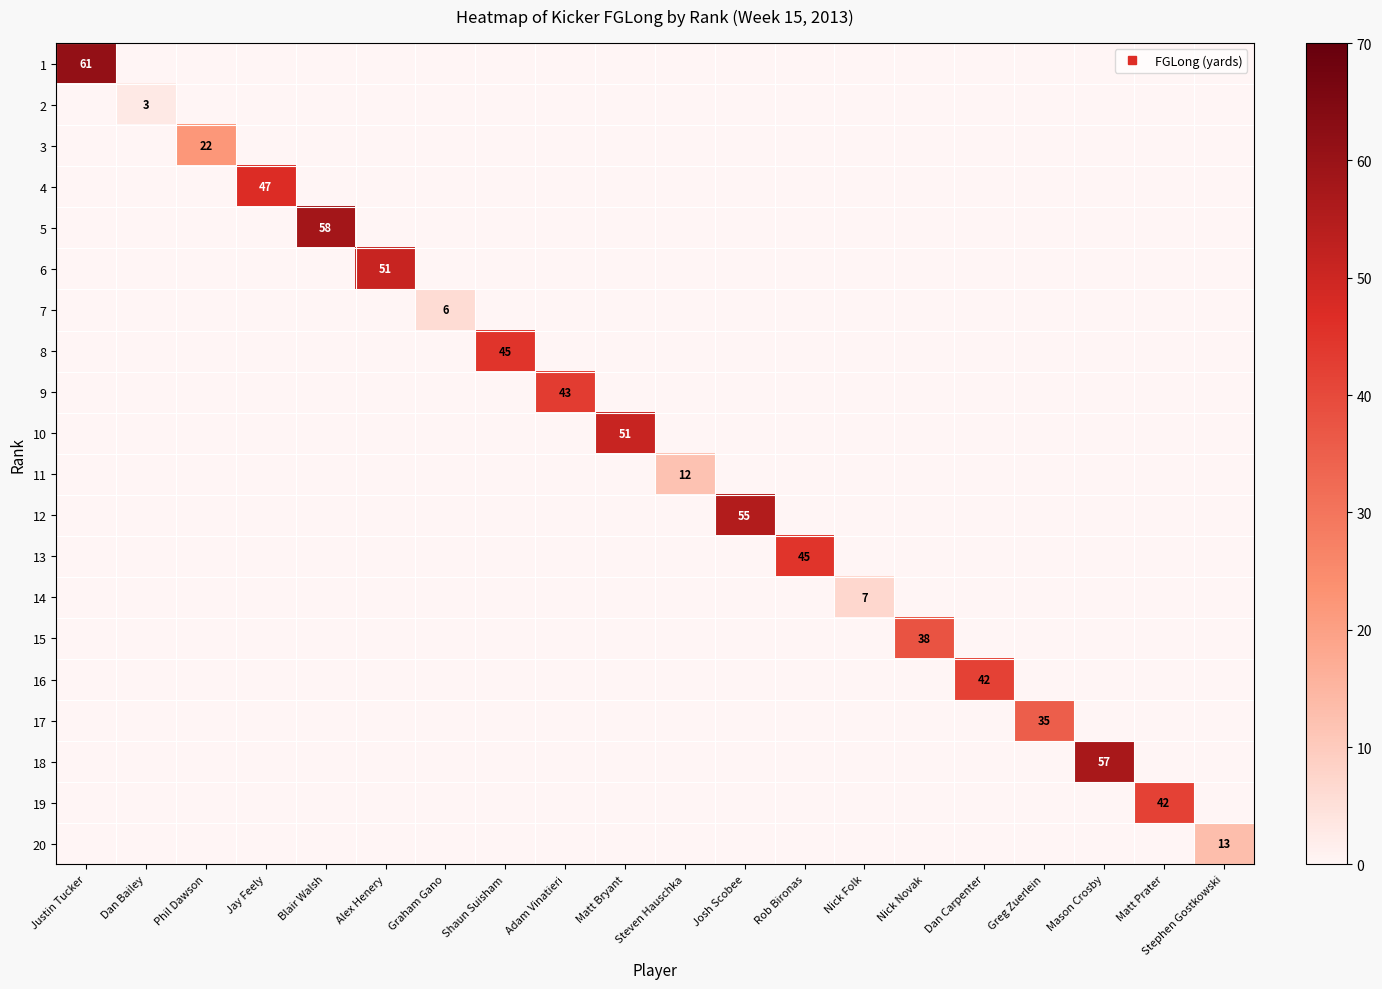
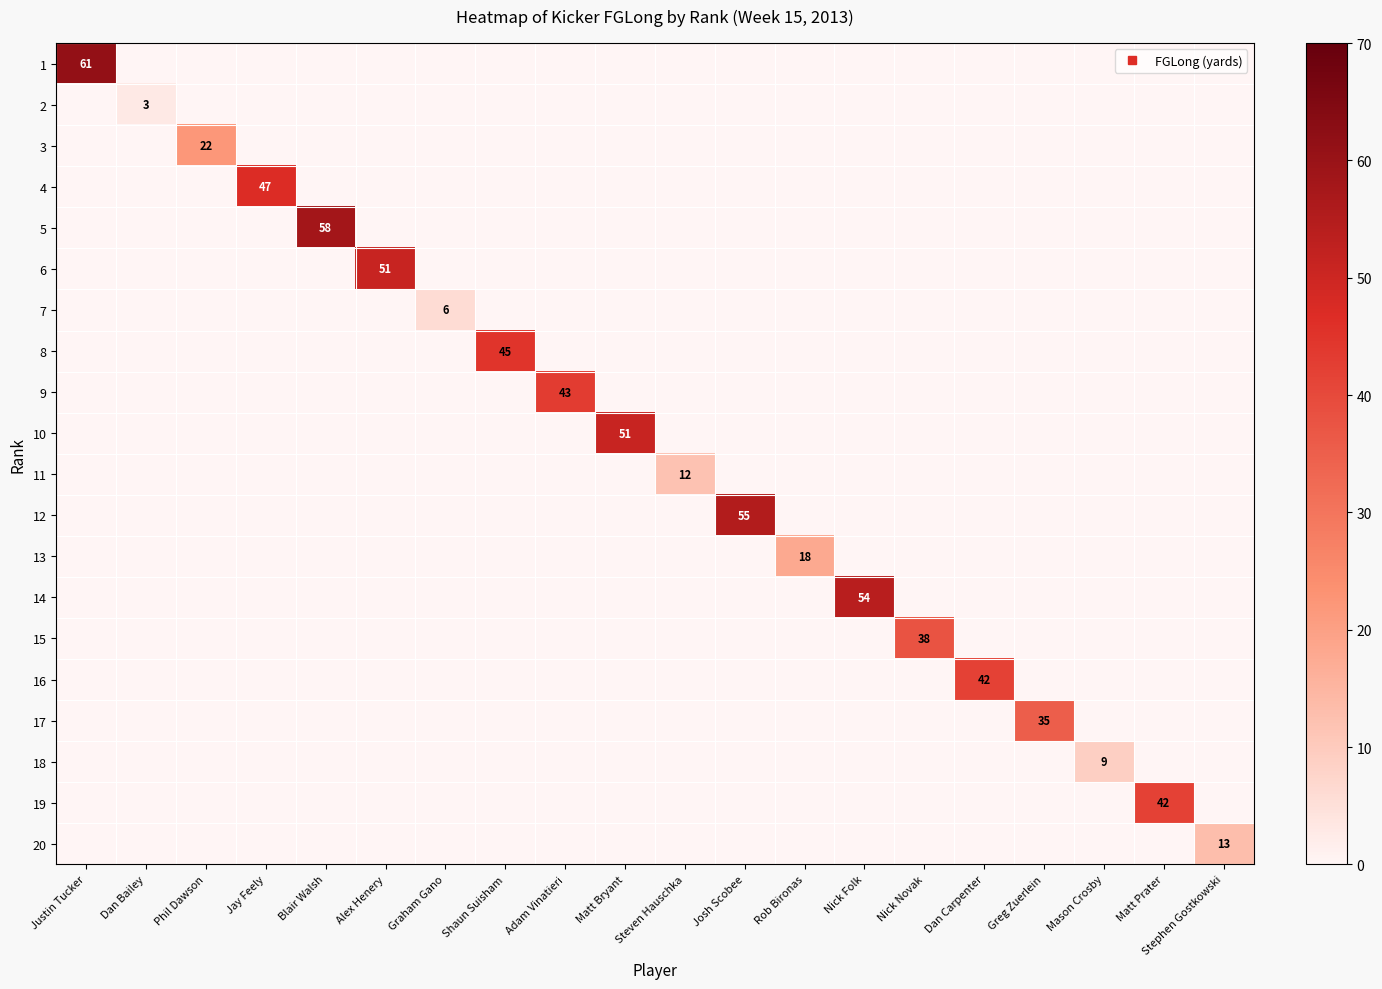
  {
    "1": {
      "Justin Tucker": 61
    },
    "2": {
      "Dan Bailey": 3
    },
    "3": {
      "Phil Dawson": 22
    },
    "4": {
      "Jay Feely": 47
    },
    "5": {
      "Blair Walsh": 58
    },
    "6": {
      "Alex Henery": 51
    },
    "7": {
      "Graham Gano": 6
    },
    "8": {
      "Shaun Suisham": 45
    },
    "9": {
      "Adam Vinatieri": 43
    },
    "10": {
      "Matt Bryant": 51
    },
    "11": {
      "Steven Hauschka": 12
    },
    "12": {
      "Josh Scobee": 55
    },
    "13": {
-     "Rob Bironas": 45
+     "Rob Bironas": 18
    },
    "14": {
-     "Nick Folk": 7
+     "Nick Folk": 54
    },
    "15": {
      "Nick Novak": 38
    },
    "16": {
      "Dan Carpenter": 42
    },
    "17": {
      "Greg Zuerlein": 35
    },
    "18": {
-     "Mason Crosby": 57
+     "Mason Crosby": 9
    },
    "19": {
      "Matt Prater": 42
    },
    "20": {
      "Stephen Gostkowski": 13
    }
  }
